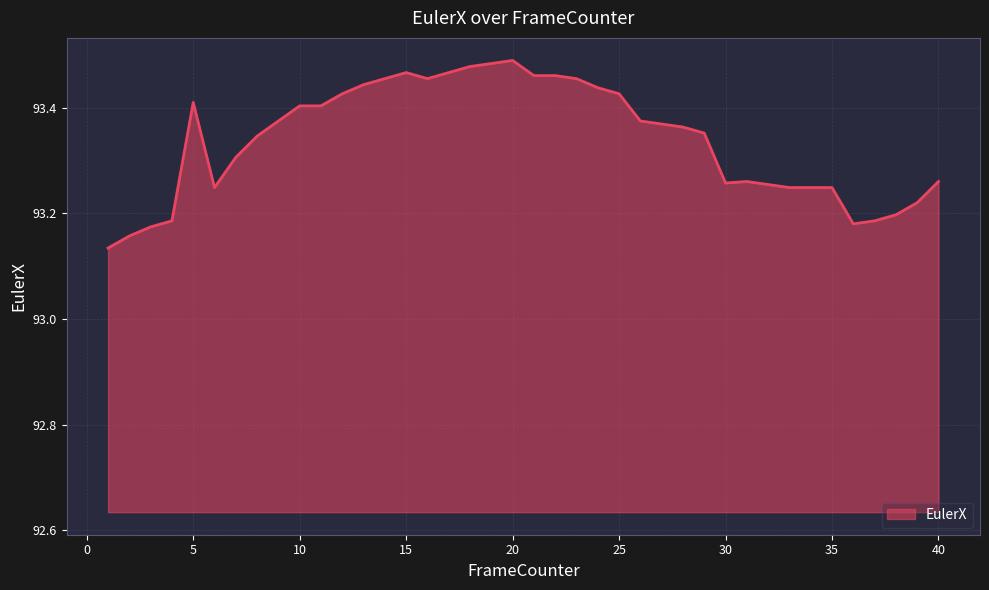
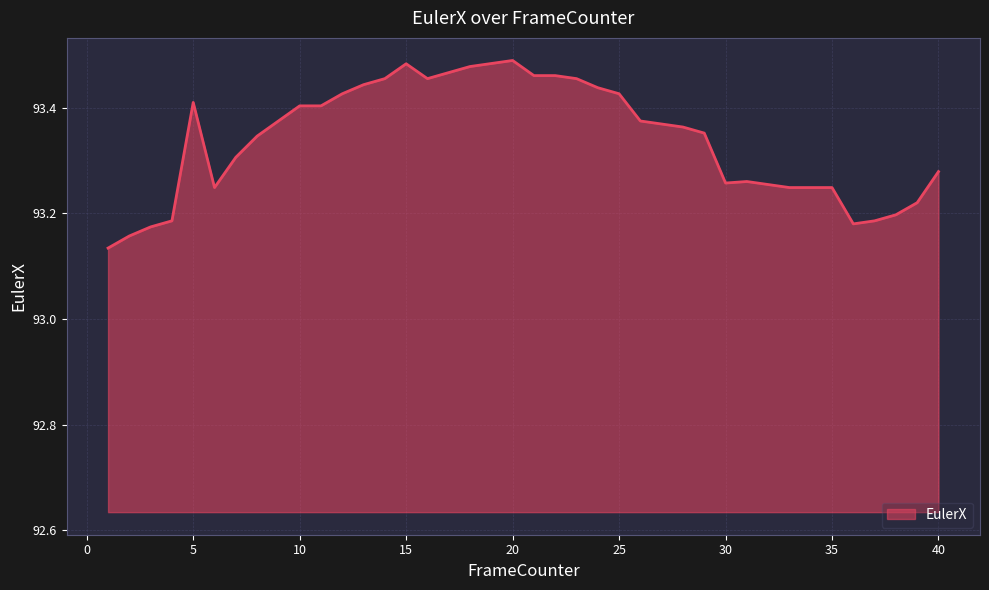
  {
    "5": 93.41,
    "10": 93.40,
-   "15": 93.47,
+   "15": 93.48,
    "20": 93.49,
    "25": 93.43,
    "30": 93.26,
    "35": 93.25,
-   "40": 93.26
+   "40": 93.28
  }
